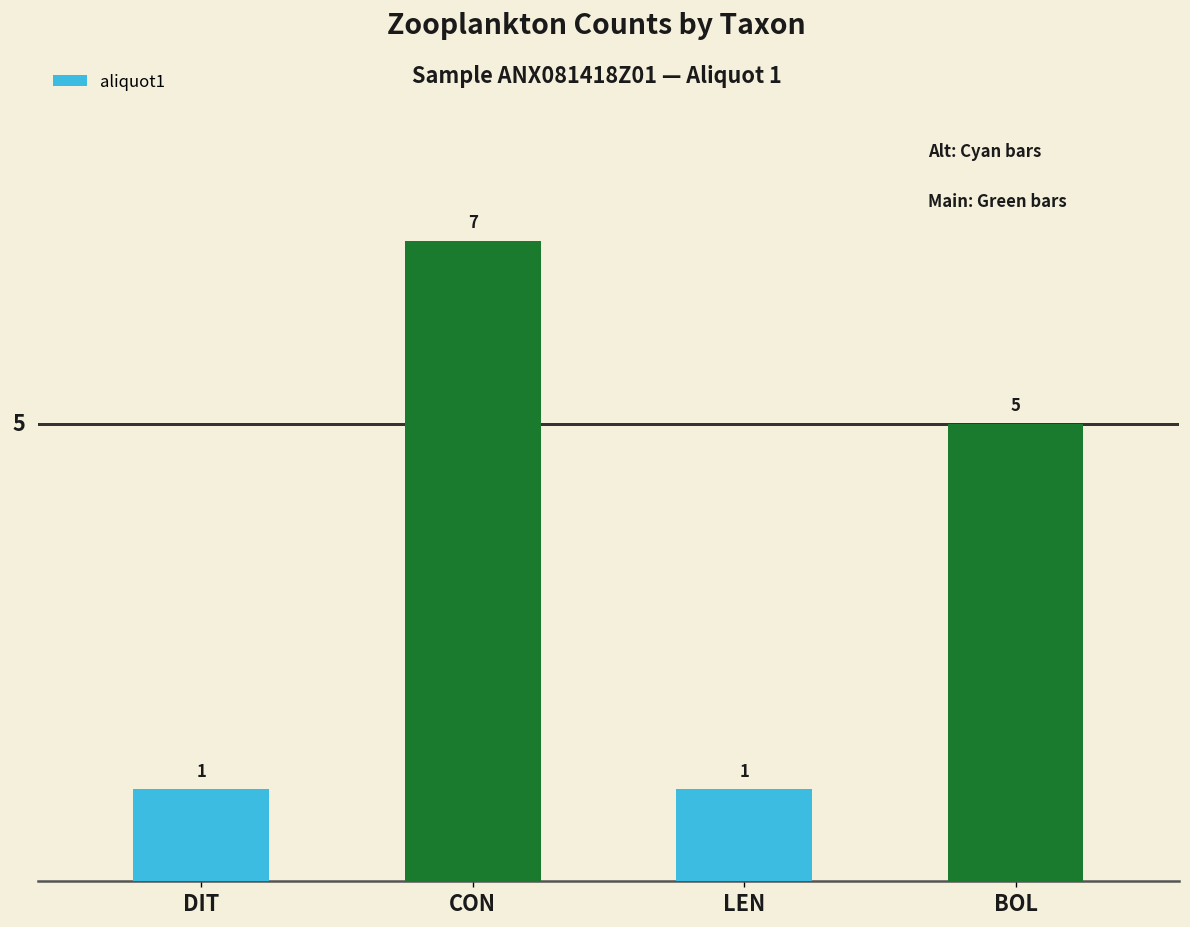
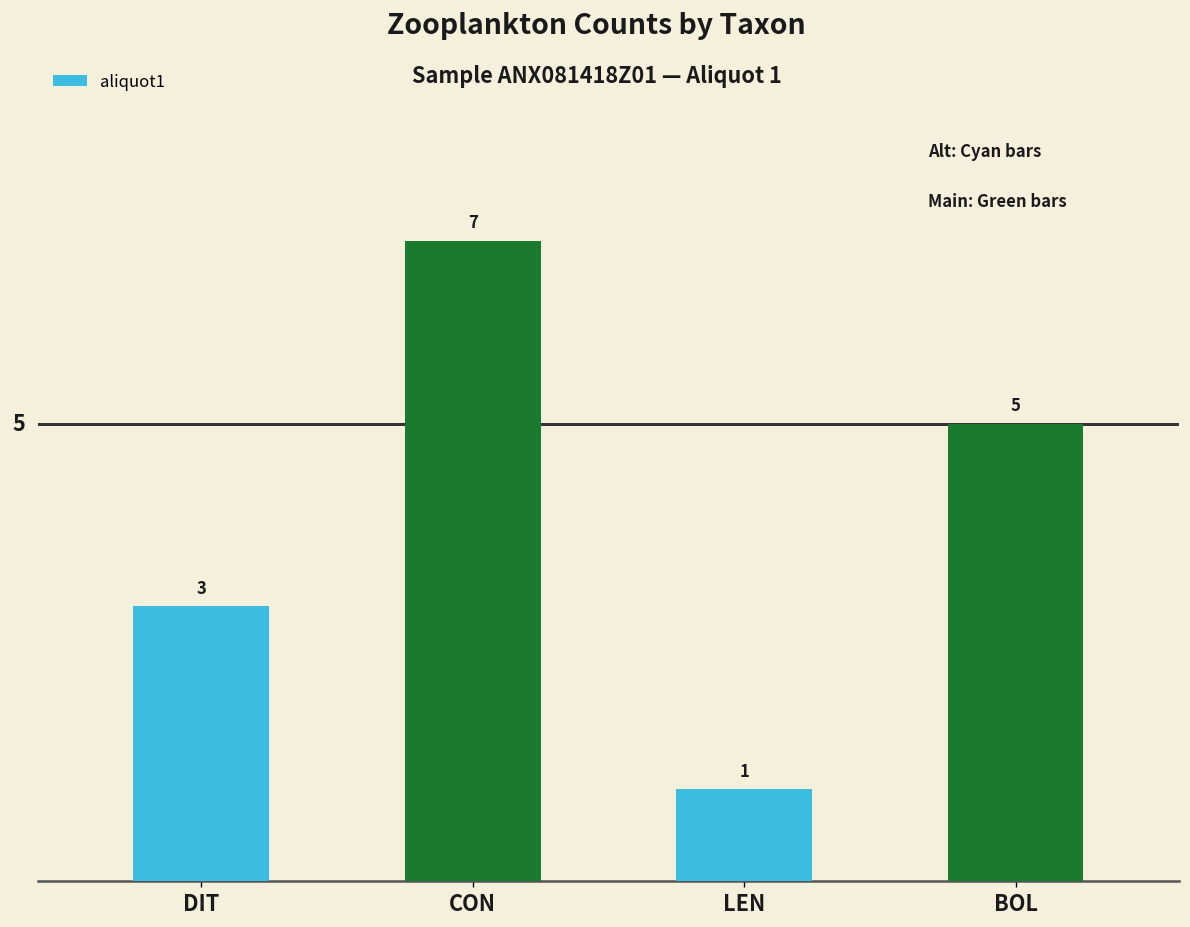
  {
-   "DIT": 1,
+   "DIT": 3,
    "CON": 7,
    "LEN": 1,
    "BOL": 5
  }
